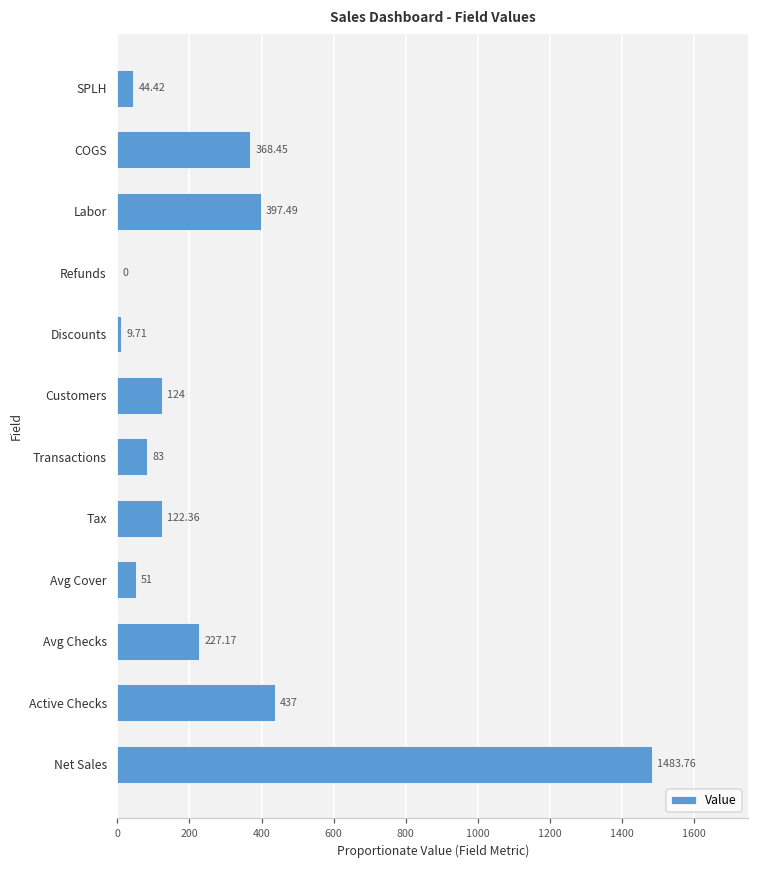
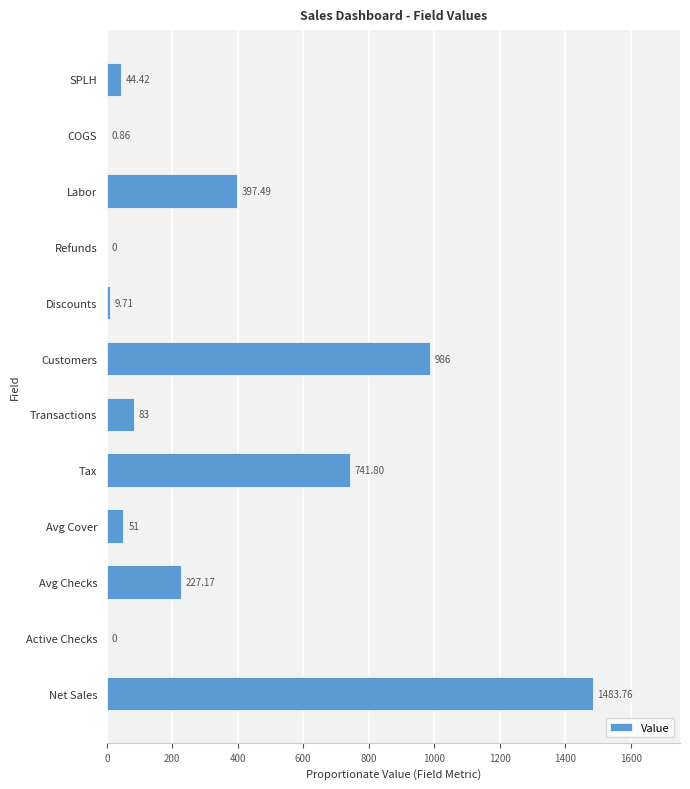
  {
    "SPLH": 44.42,
-   "COGS": 368.45,
+   "COGS": 0.86,
    "Labor": 397.49,
    "Refunds": 0,
    "Discounts": 9.71,
-   "Customers": 124,
+   "Customers": 986,
    "Transactions": 83,
-   "Tax": 122.36,
+   "Tax": 741.80,
    "Avg Cover": 51,
    "Avg Checks": 227.17,
-   "Active Checks": 437,
+   "Active Checks": 0,
    "Net Sales": 1483.76
  }
